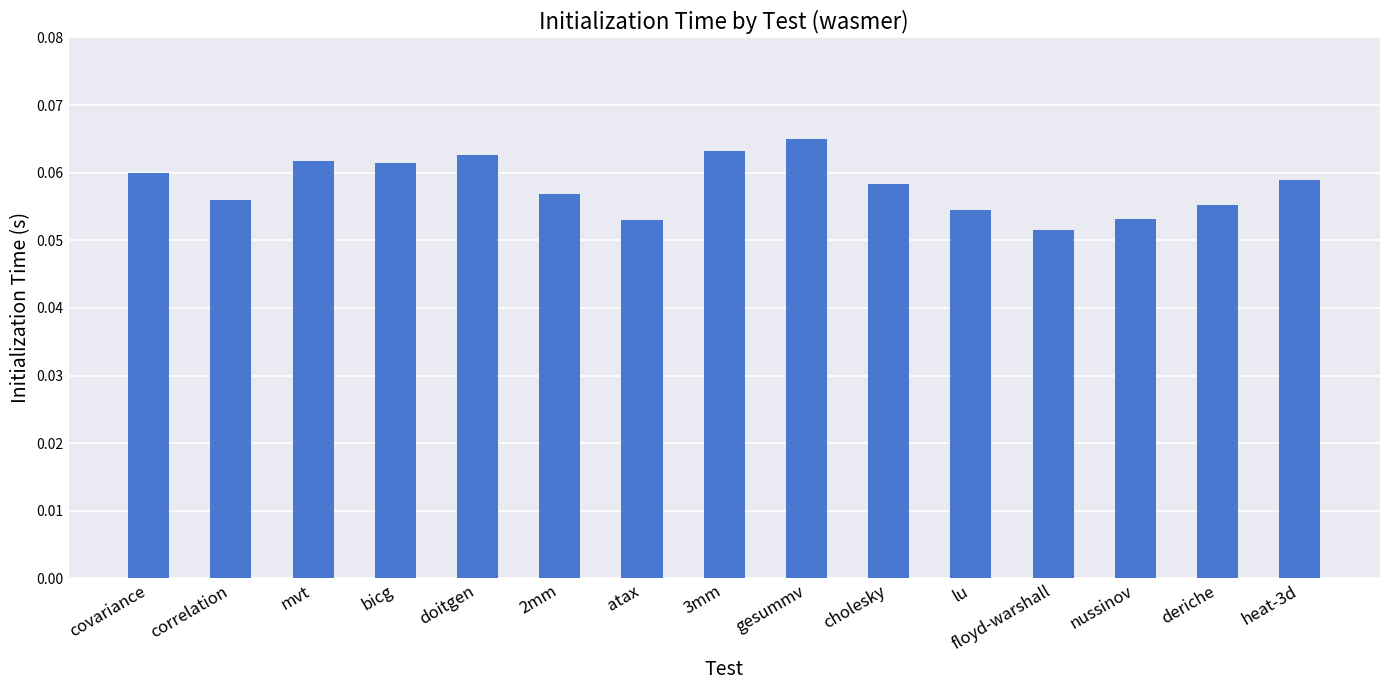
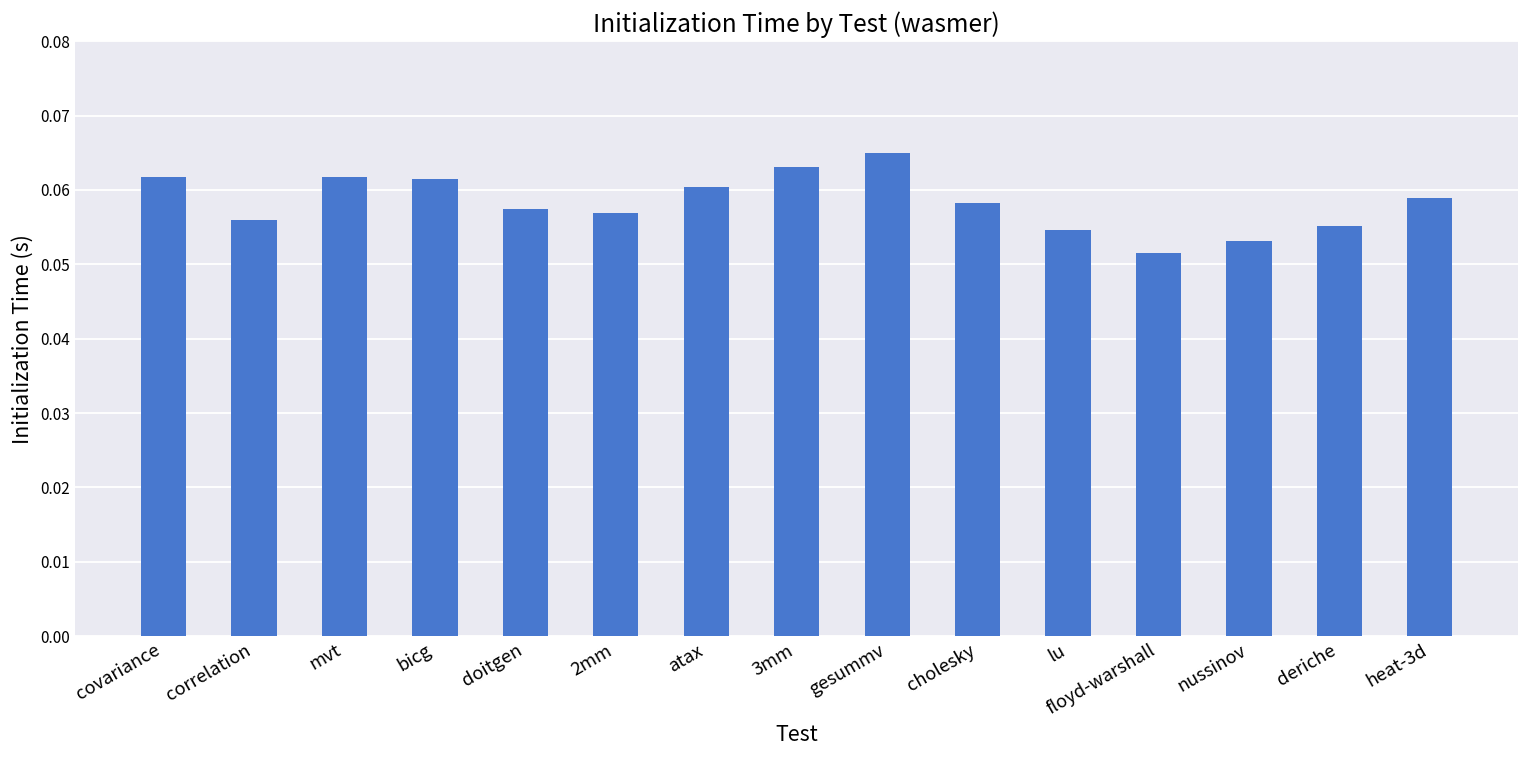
  {
-   "covariance": 0.060,
+   "covariance": 0.062,
    "correlation": 0.056,
    "mvt": 0.062,
    "bicg": 0.061,
-   "doitgen": 0.063,
+   "doitgen": 0.057,
    "2mm": 0.057,
-   "atax": 0.053,
+   "atax": 0.060,
    "3mm": 0.063,
    "gesummv": 0.065,
    "cholesky": 0.058,
    "lu": 0.055,
    "floyd-warshall": 0.052,
    "nussinov": 0.053,
    "deriche": 0.055,
    "heat-3d": 0.059
  }
